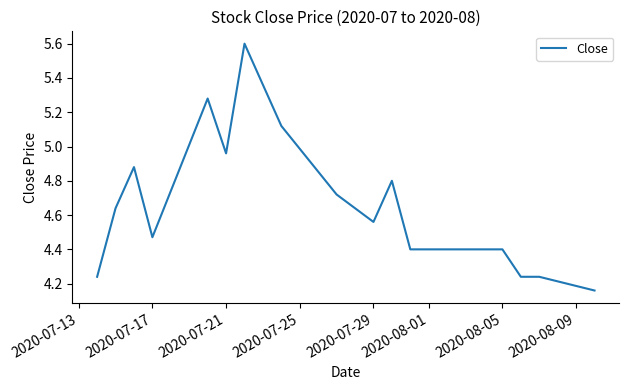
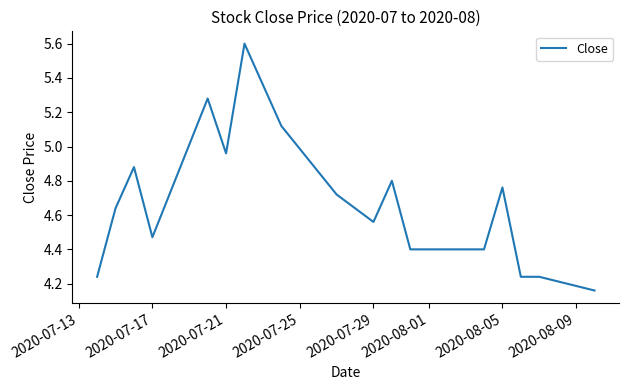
  {
    "2020-07-17": 4.47,
    "2020-07-21": 4.96,
    "2020-07-29": 4.56,
-   "2020-08-05": 4.40
+   "2020-08-05": 4.76
  }
